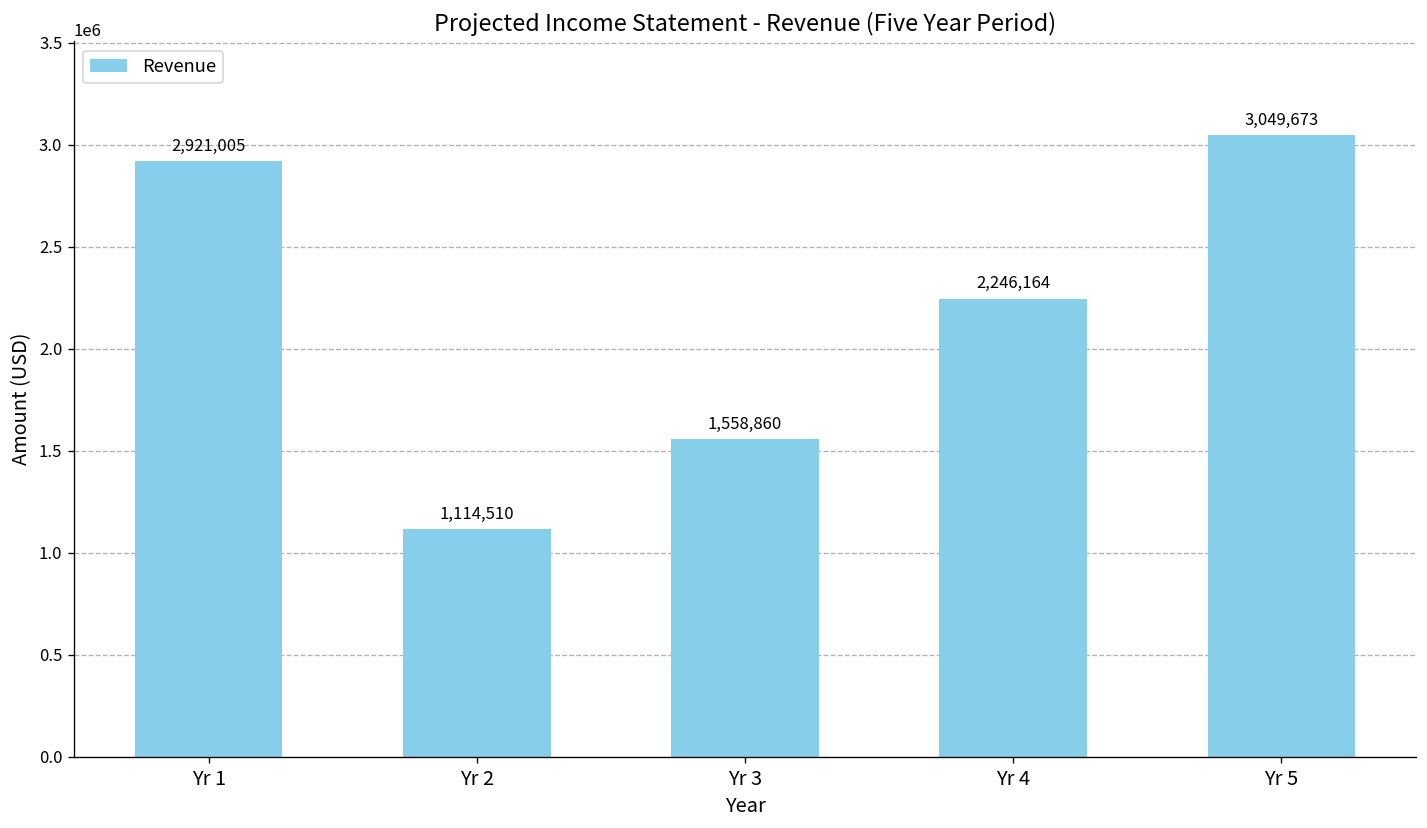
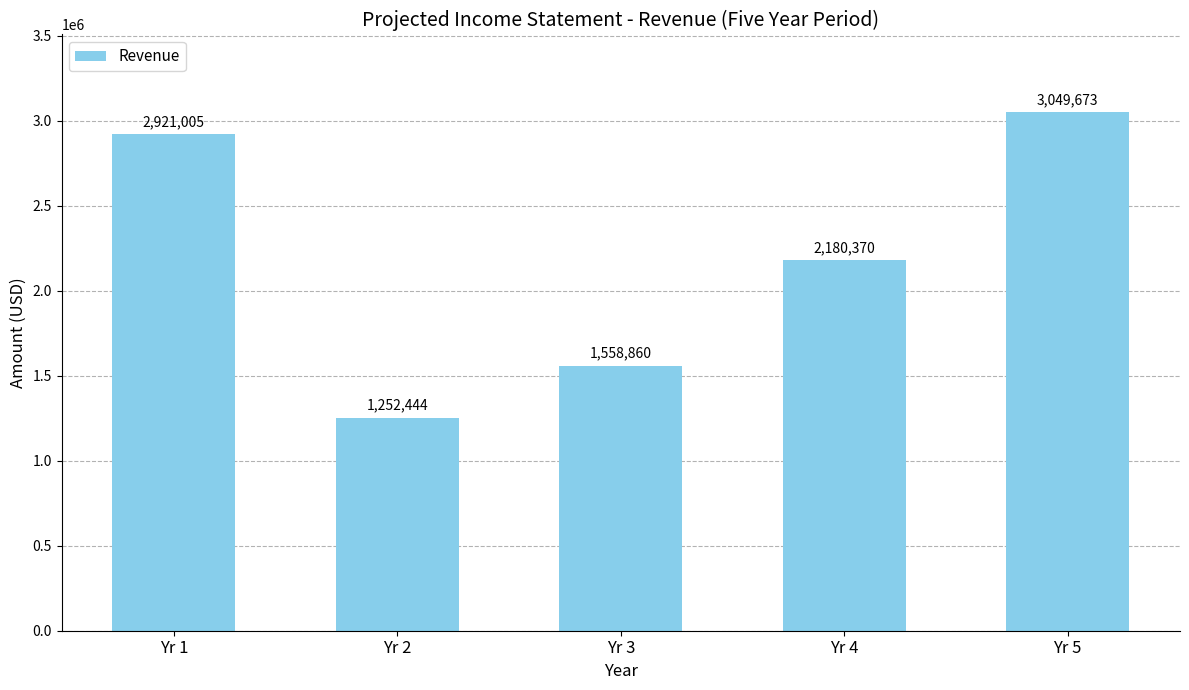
  {
    "Yr 1": "2,921,005",
-   "Yr 2": "1,114,510",
+   "Yr 2": "1,252,444",
    "Yr 3": "1,558,860",
-   "Yr 4": "2,246,164",
+   "Yr 4": "2,180,370",
    "Yr 5": "3,049,673"
  }
